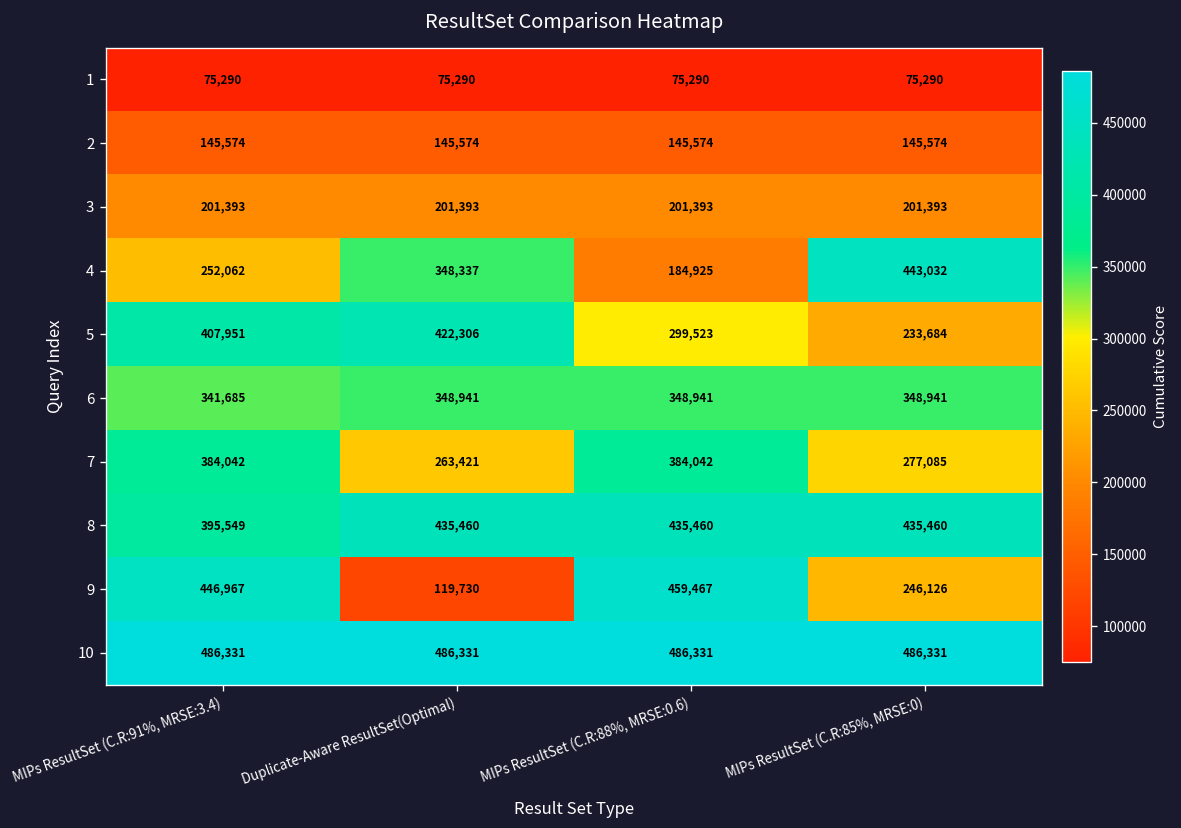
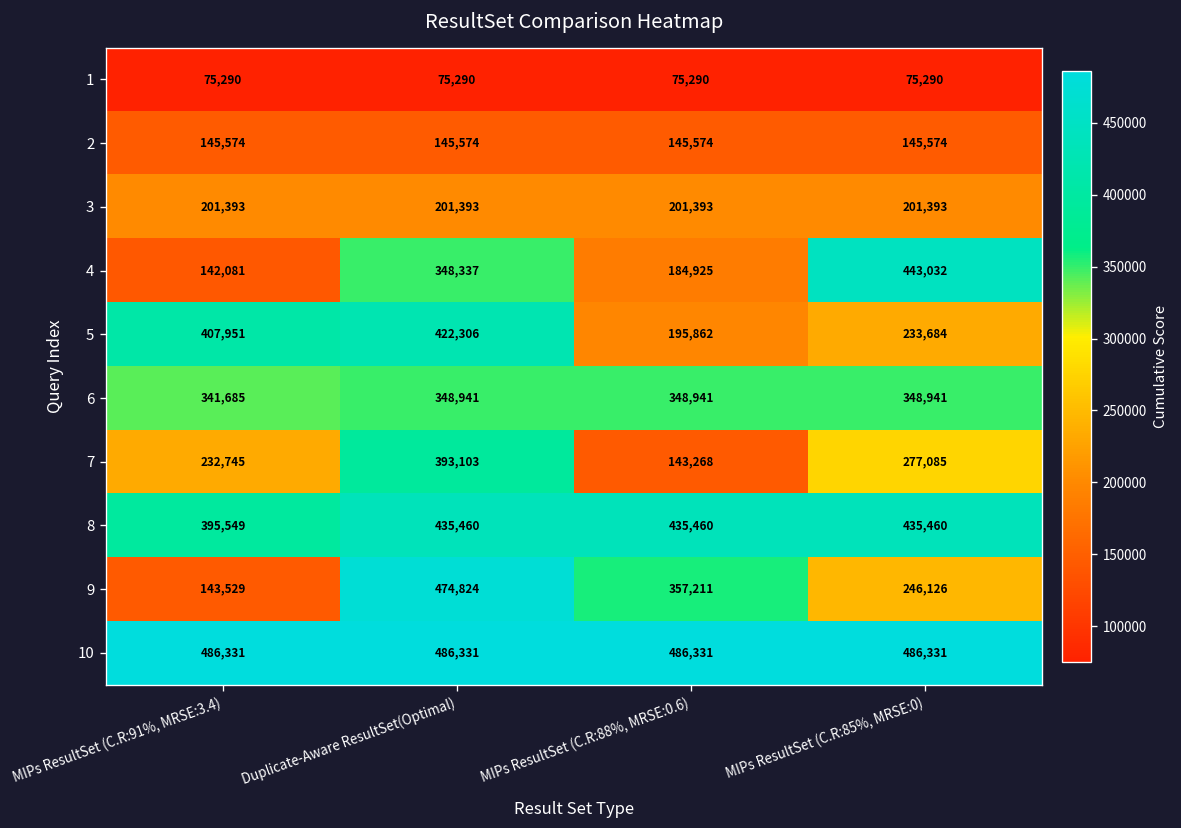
  {
    "1": {
      "MIPs ResultSet (C.R:91%, MRSE:3.4)": "75,290",
      "Duplicate-Aware ResultSet(Optimal)": "75,290",
      "MIPs ResultSet (C.R:88%, MRSE:0.6)": "75,290",
      "MIPs ResultSet (C.R:85%, MRSE:0)": "75,290"
    },
    "2": {
      "MIPs ResultSet (C.R:91%, MRSE:3.4)": "145,574",
      "Duplicate-Aware ResultSet(Optimal)": "145,574",
      "MIPs ResultSet (C.R:88%, MRSE:0.6)": "145,574",
      "MIPs ResultSet (C.R:85%, MRSE:0)": "145,574"
    },
    "3": {
      "MIPs ResultSet (C.R:91%, MRSE:3.4)": "201,393",
      "Duplicate-Aware ResultSet(Optimal)": "201,393",
      "MIPs ResultSet (C.R:88%, MRSE:0.6)": "201,393",
      "MIPs ResultSet (C.R:85%, MRSE:0)": "201,393"
    },
    "4": {
-     "MIPs ResultSet (C.R:91%, MRSE:3.4)": "252,062",
+     "MIPs ResultSet (C.R:91%, MRSE:3.4)": "142,081",
      "Duplicate-Aware ResultSet(Optimal)": "348,337",
      "MIPs ResultSet (C.R:88%, MRSE:0.6)": "184,925",
      "MIPs ResultSet (C.R:85%, MRSE:0)": "443,032"
    },
    "5": {
      "MIPs ResultSet (C.R:91%, MRSE:3.4)": "407,951",
      "Duplicate-Aware ResultSet(Optimal)": "422,306",
-     "MIPs ResultSet (C.R:88%, MRSE:0.6)": "299,523",
+     "MIPs ResultSet (C.R:88%, MRSE:0.6)": "195,862",
      "MIPs ResultSet (C.R:85%, MRSE:0)": "233,684"
    },
    "6": {
      "MIPs ResultSet (C.R:91%, MRSE:3.4)": "341,685",
      "Duplicate-Aware ResultSet(Optimal)": "348,941",
      "MIPs ResultSet (C.R:88%, MRSE:0.6)": "348,941",
      "MIPs ResultSet (C.R:85%, MRSE:0)": "348,941"
    },
    "7": {
-     "MIPs ResultSet (C.R:91%, MRSE:3.4)": "384,042",
-     "Duplicate-Aware ResultSet(Optimal)": "263,421",
-     "MIPs ResultSet (C.R:88%, MRSE:0.6)": "384,042",
+     "MIPs ResultSet (C.R:91%, MRSE:3.4)": "232,745",
+     "Duplicate-Aware ResultSet(Optimal)": "393,103",
+     "MIPs ResultSet (C.R:88%, MRSE:0.6)": "143,268",
      "MIPs ResultSet (C.R:85%, MRSE:0)": "277,085"
    },
    "8": {
      "MIPs ResultSet (C.R:91%, MRSE:3.4)": "395,549",
      "Duplicate-Aware ResultSet(Optimal)": "435,460",
      "MIPs ResultSet (C.R:88%, MRSE:0.6)": "435,460",
      "MIPs ResultSet (C.R:85%, MRSE:0)": "435,460"
    },
    "9": {
-     "MIPs ResultSet (C.R:91%, MRSE:3.4)": "446,967",
-     "Duplicate-Aware ResultSet(Optimal)": "119,730",
-     "MIPs ResultSet (C.R:88%, MRSE:0.6)": "459,467",
+     "MIPs ResultSet (C.R:91%, MRSE:3.4)": "143,529",
+     "Duplicate-Aware ResultSet(Optimal)": "474,824",
+     "MIPs ResultSet (C.R:88%, MRSE:0.6)": "357,211",
      "MIPs ResultSet (C.R:85%, MRSE:0)": "246,126"
    },
    "10": {
      "MIPs ResultSet (C.R:91%, MRSE:3.4)": "486,331",
      "Duplicate-Aware ResultSet(Optimal)": "486,331",
      "MIPs ResultSet (C.R:88%, MRSE:0.6)": "486,331",
      "MIPs ResultSet (C.R:85%, MRSE:0)": "486,331"
    }
  }
